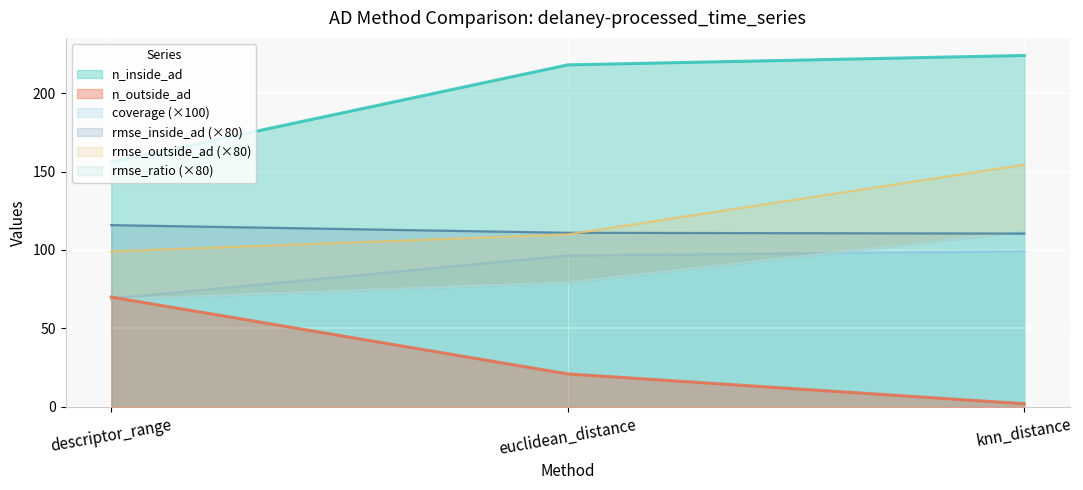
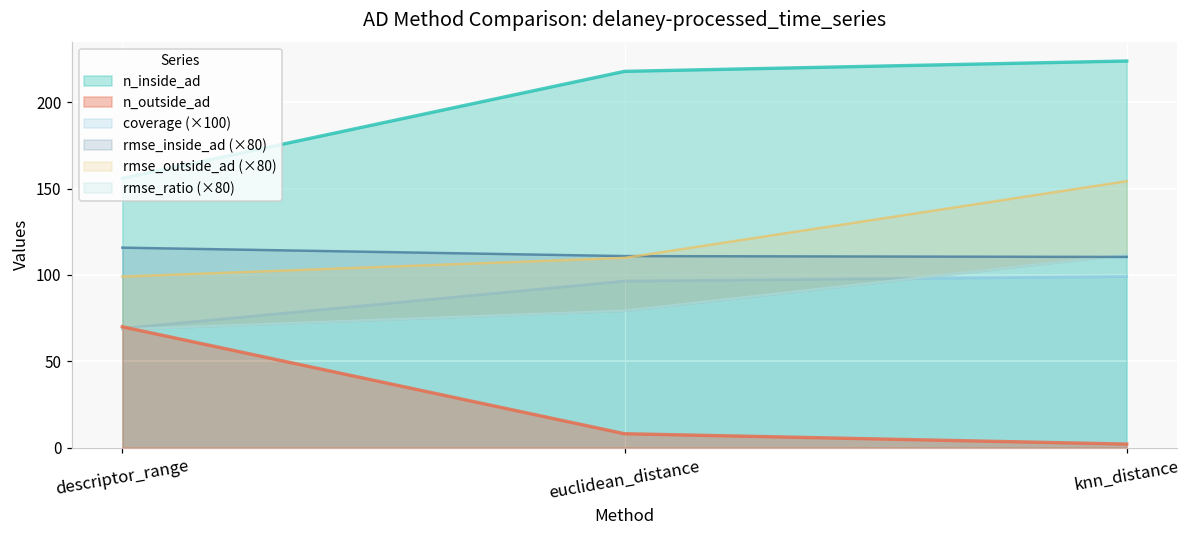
  {
    "n_outside_ad": {
-     "euclidean_distance": 21,
+     "euclidean_distance": 8,
      "knn_distance": 2
    }
  }
